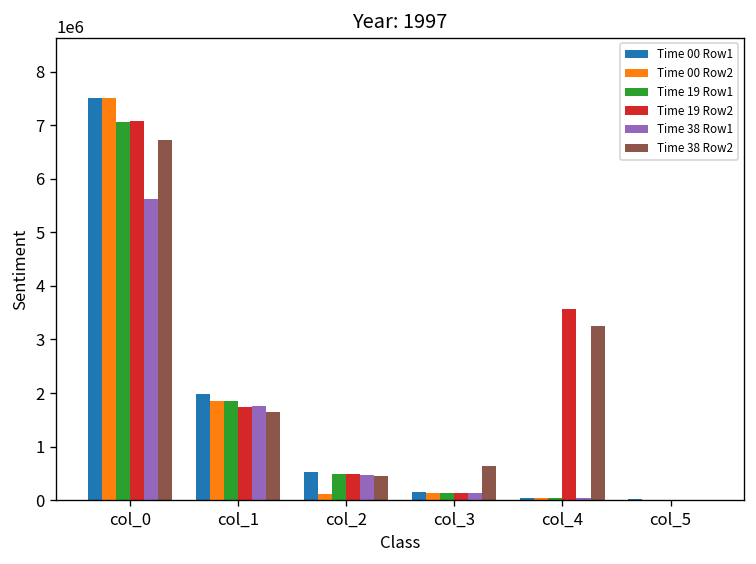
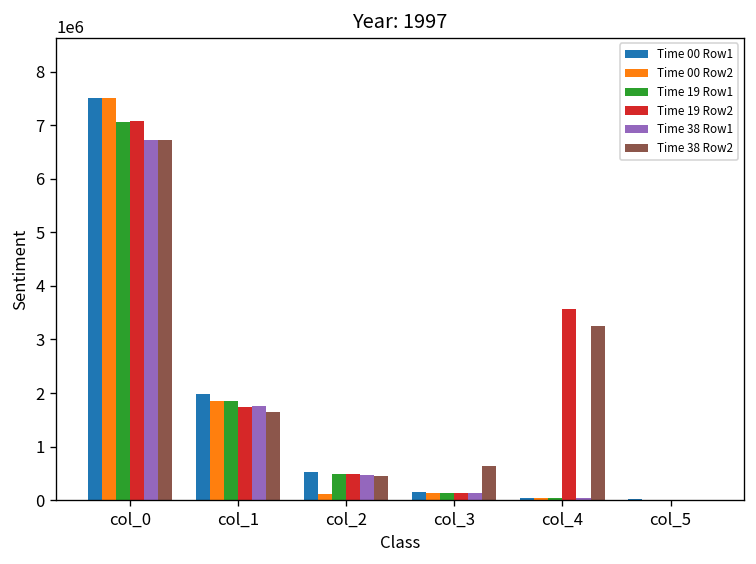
  {
    "Time 00 Row1": {
      "col_0": 7500000,
      "col_1": 2000000,
      "col_2": 500000,
      "col_3": 100000
    },
    "Time 00 Row2": {
      "col_0": 7500000,
      "col_1": 1800000,
      "col_2": 100000,
      "col_3": 100000
    },
    "Time 19 Row1": {
      "col_0": 7100000,
      "col_1": 1900000,
      "col_2": 500000,
      "col_3": 100000
    },
    "Time 19 Row2": {
      "col_0": 7100000,
      "col_1": 1700000,
      "col_2": 500000,
      "col_3": 100000,
      "col_4": 3600000
    },
    "Time 38 Row1": {
-     "col_0": 5600000,
+     "col_0": 6700000,
      "col_1": 1800000,
      "col_2": 500000,
      "col_3": 100000
    },
    "Time 38 Row2": {
      "col_0": 6700000,
      "col_1": 1700000,
      "col_2": 500000,
      "col_3": 600000,
      "col_4": 3300000
    }
  }
